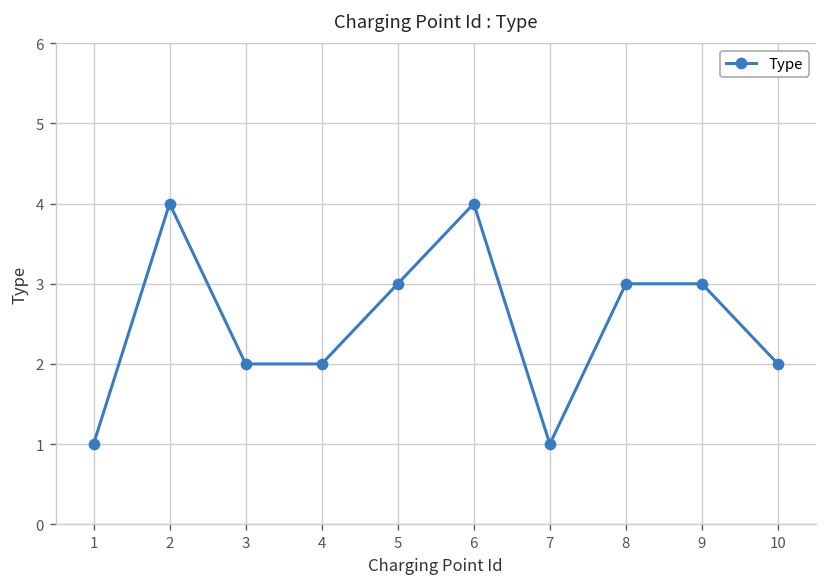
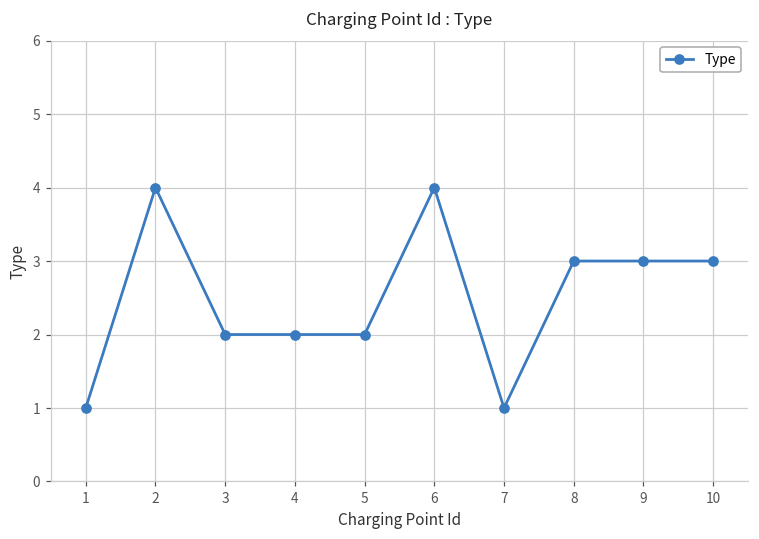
  {
    "1": 1,
    "2": 4,
    "3": 2,
    "4": 2,
-   "5": 3,
+   "5": 2,
    "6": 4,
    "7": 1,
    "8": 3,
    "9": 3,
-   "10": 2
+   "10": 3
  }
